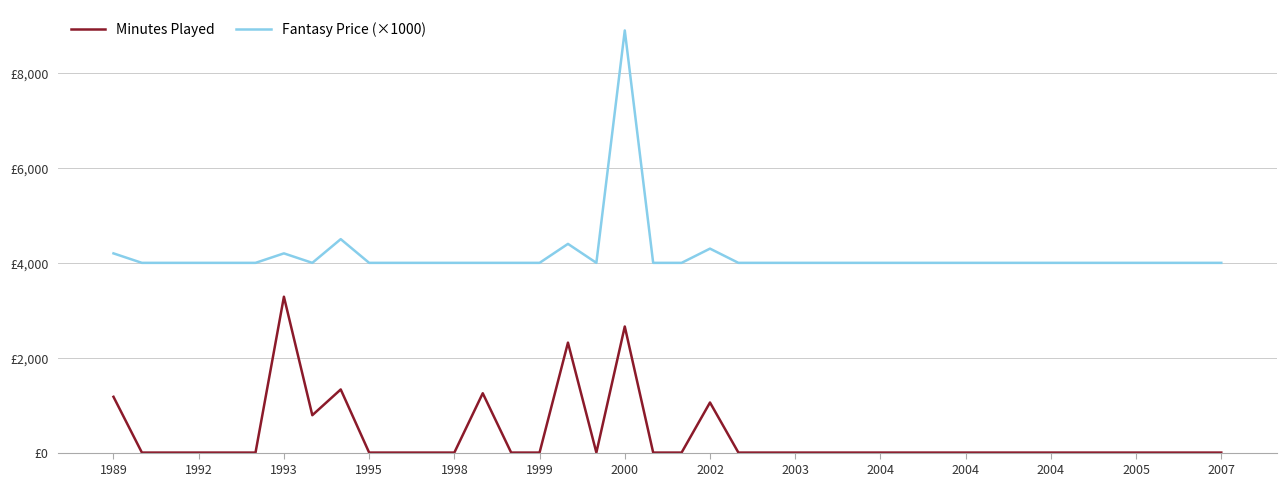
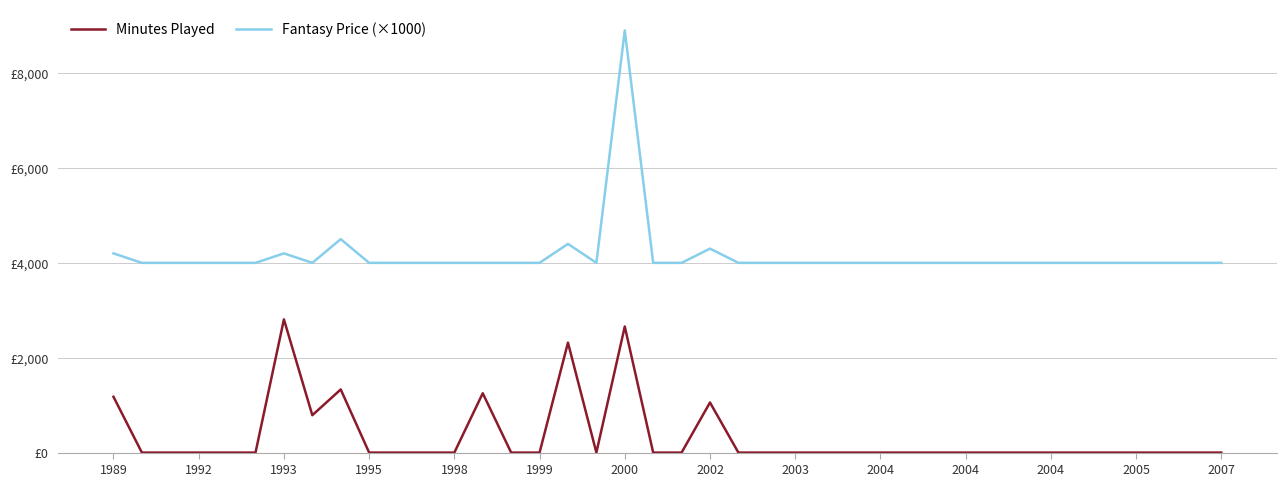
  {
    "Minutes Played": {
      "1989": "£1,200",
      "1992": "£0",
-     "1993": "£3,300",
+     "1993": "£2,800",
      "1995": "£0",
      "1998": "£0",
      "1999": "£0",
      "2000": "£2,700",
      "2002": "£1,100",
      "2003": "£0",
      "2005": "£0",
      "2007": "£0"
    },
    "Fantasy Price (×1000)": {
      "1989": "£4,200",
      "1992": "£4,000",
      "1993": "£4,200",
      "1995": "£4,000",
      "1998": "£4,000",
      "1999": "£4,000",
      "2000": "£8,900",
      "2002": "£4,300",
      "2003": "£4,000",
      "2005": "£4,000",
      "2007": "£4,000"
    }
  }
